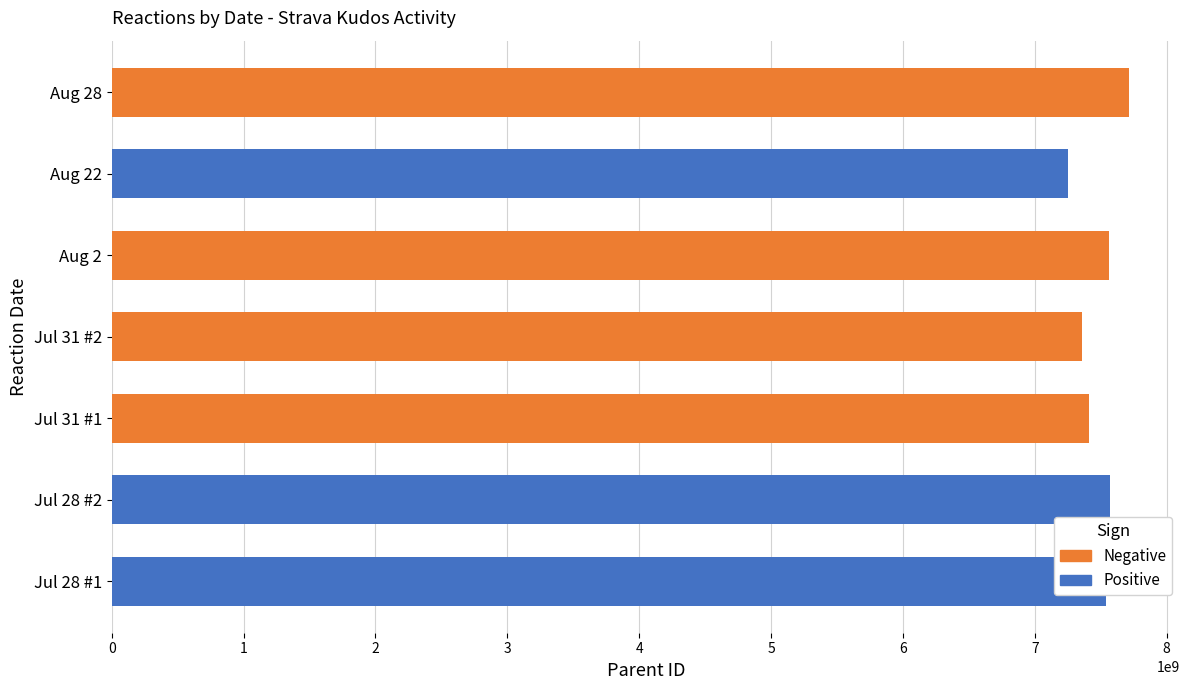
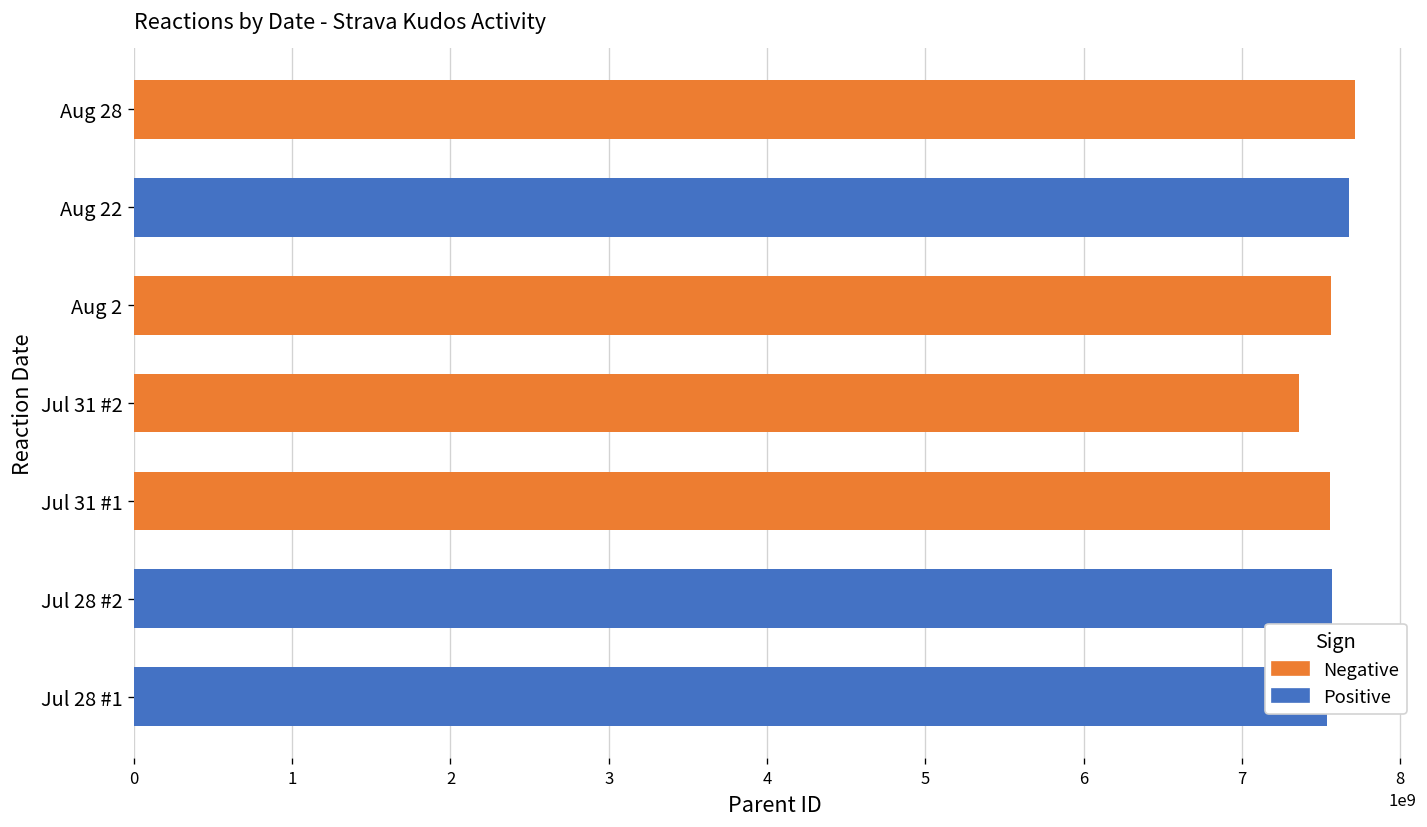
  {
    "Aug 28": 7720000000,
-   "Aug 22": 7250000000,
+   "Aug 22": 7680000000,
    "Aug 2": 7560000000,
    "Jul 31 #2": 7360000000,
-   "Jul 31 #1": 7410000000,
+   "Jul 31 #1": 7560000000,
    "Jul 28 #2": 7570000000
  }
